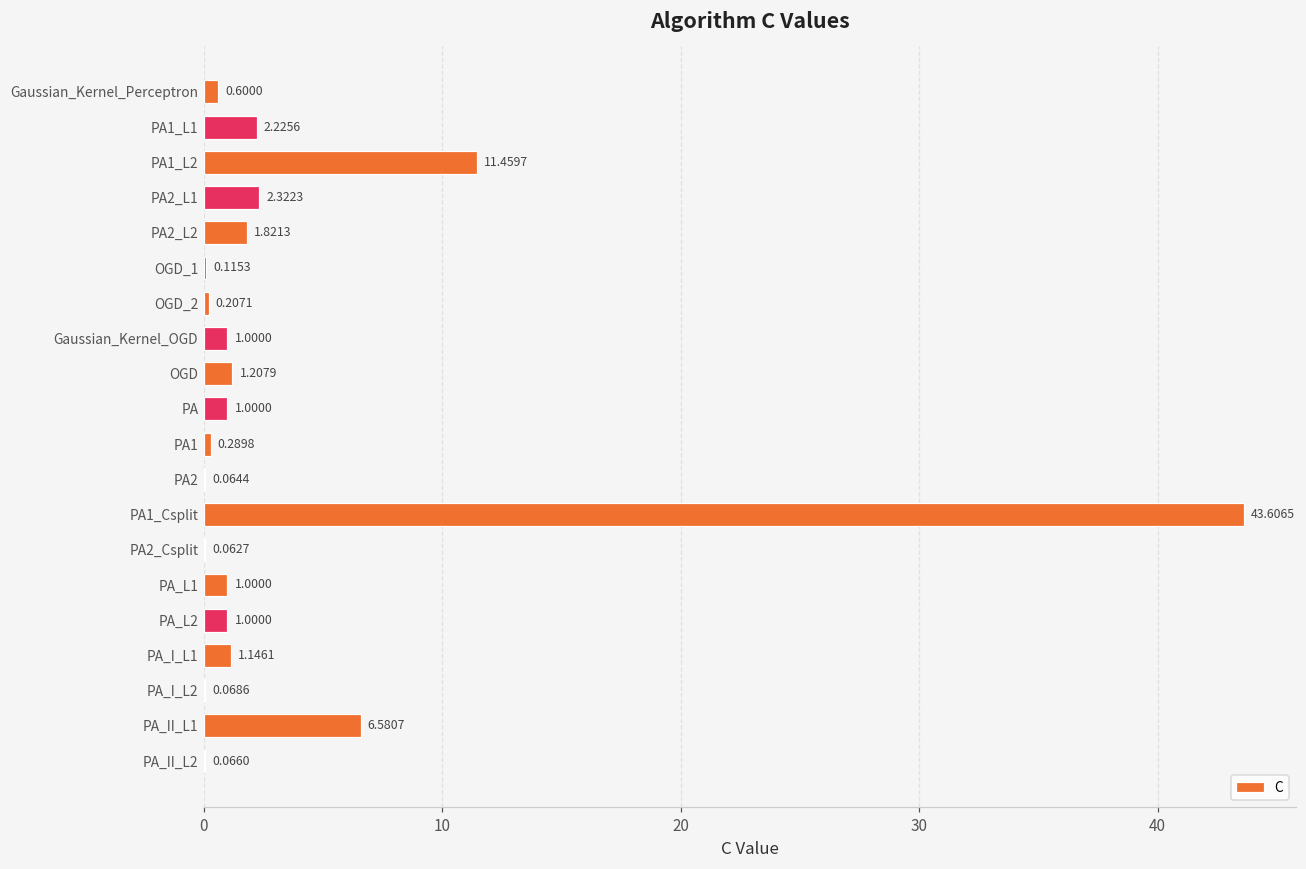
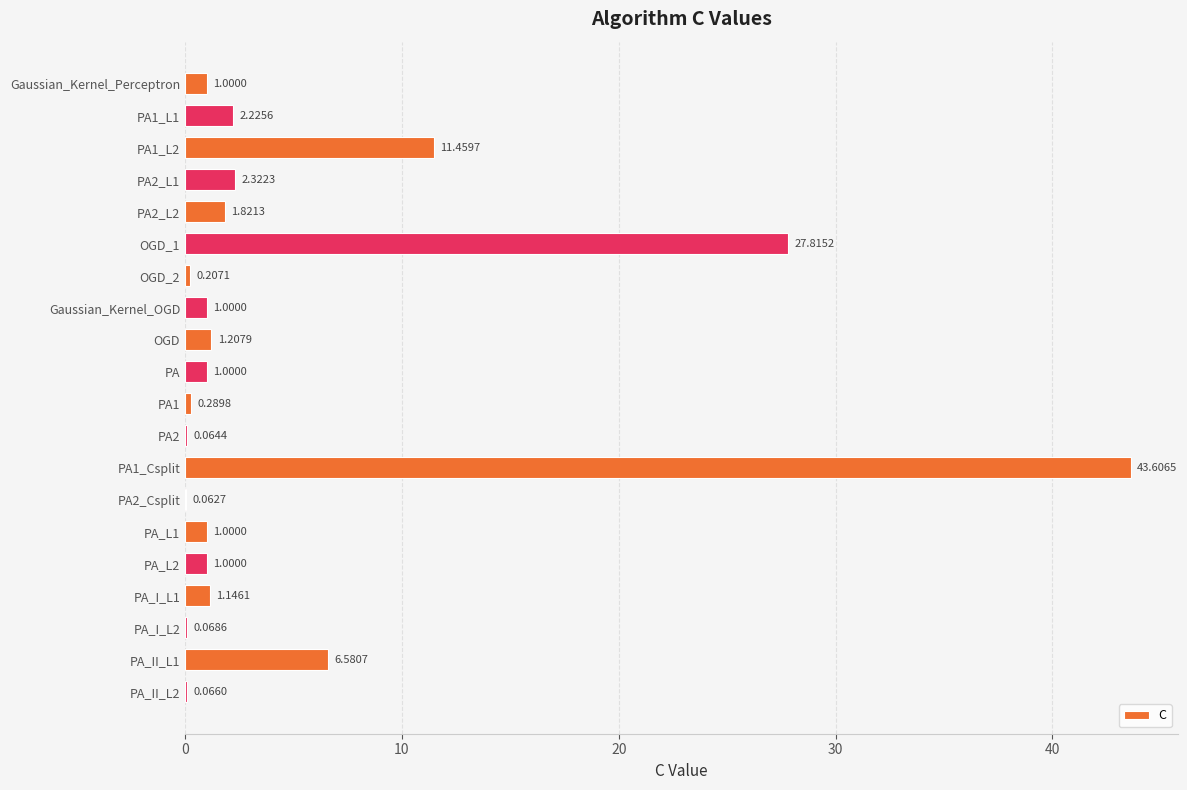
  {
-   "Gaussian_Kernel_Perceptron": 0.6000,
+   "Gaussian_Kernel_Perceptron": 1.0000,
    "PA1_L1": 2.2256,
    "PA1_L2": 11.4597,
    "PA2_L1": 2.3223,
    "PA2_L2": 1.8213,
-   "OGD_1": 0.1153,
+   "OGD_1": 27.8152,
    "OGD_2": 0.2071,
    "Gaussian_Kernel_OGD": 1.0000,
    "OGD": 1.2079,
    "PA": 1.0000,
    "PA1": 0.2898,
    "PA2": 0.0644,
    "PA1_Csplit": 43.6065,
    "PA2_Csplit": 0.0627,
    "PA_L1": 1.0000,
    "PA_L2": 1.0000,
    "PA_I_L1": 1.1461,
    "PA_I_L2": 0.0686,
    "PA_II_L1": 6.5807,
    "PA_II_L2": 0.0660
  }
